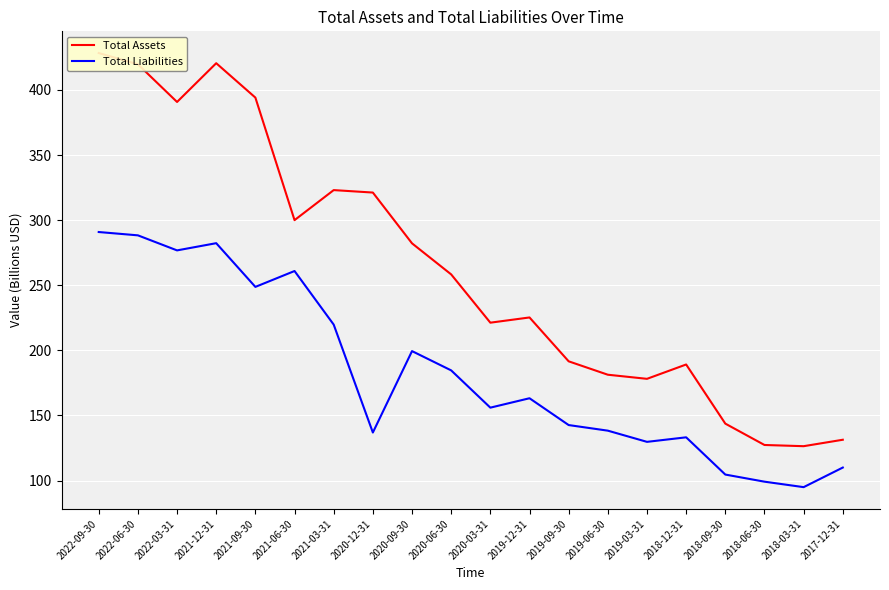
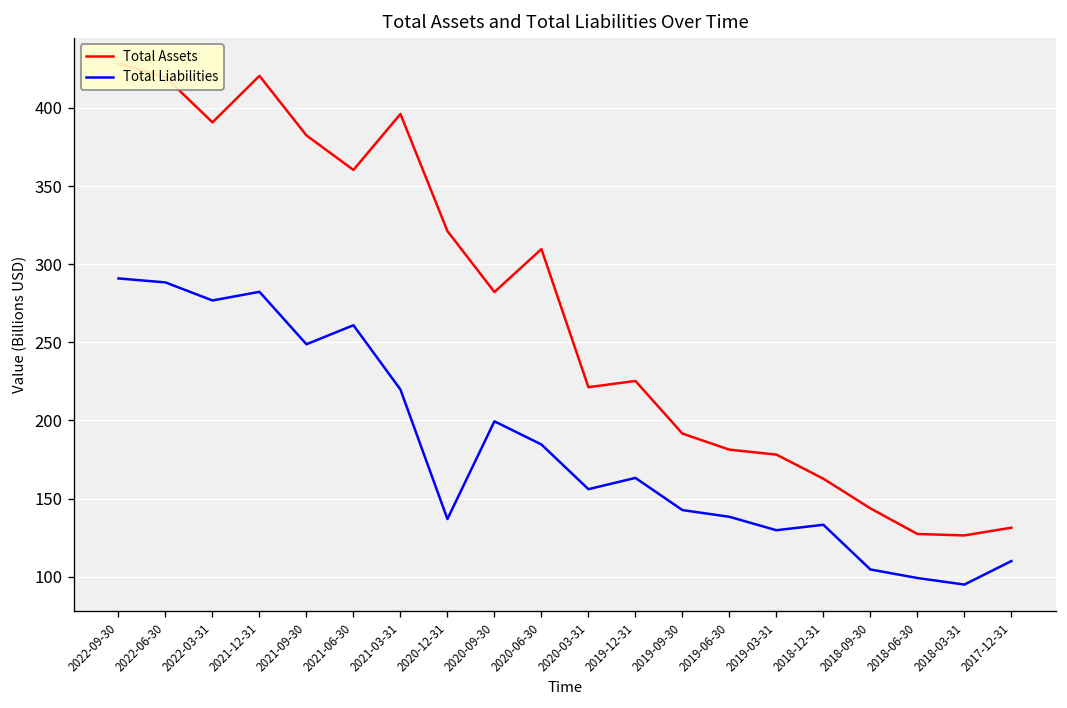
  {
    "Total Assets": {
      "2022-03-31": 391,
      "2021-12-31": 421,
-     "2021-09-30": 394,
-     "2021-06-30": 300,
-     "2021-03-31": 323,
+     "2021-09-30": 382,
+     "2021-06-30": 360,
+     "2021-03-31": 396,
      "2020-12-31": 321,
      "2020-09-30": 282,
-     "2020-06-30": 258,
+     "2020-06-30": 310,
      "2020-03-31": 221,
      "2019-12-31": 225,
      "2019-09-30": 192,
      "2019-06-30": 181,
      "2019-03-31": 178,
-     "2018-12-31": 189,
+     "2018-12-31": 163,
      "2018-09-30": 144,
      "2018-06-30": 127,
      "2018-03-31": 126,
      "2017-12-31": 131
    },
    "Total Liabilities": {
      "2022-09-30": 291,
      "2022-06-30": 288,
      "2022-03-31": 277,
      "2021-12-31": 282,
      "2021-09-30": 249,
      "2021-06-30": 261,
      "2021-03-31": 220,
      "2020-12-31": 137,
      "2020-09-30": 199,
      "2020-06-30": 185,
      "2020-03-31": 156,
      "2019-12-31": 163,
      "2019-09-30": 143,
      "2019-06-30": 138,
      "2019-03-31": 130,
      "2018-12-31": 133,
      "2018-09-30": 105,
      "2018-06-30": 99,
      "2018-03-31": 95,
      "2017-12-31": 110
    }
  }
